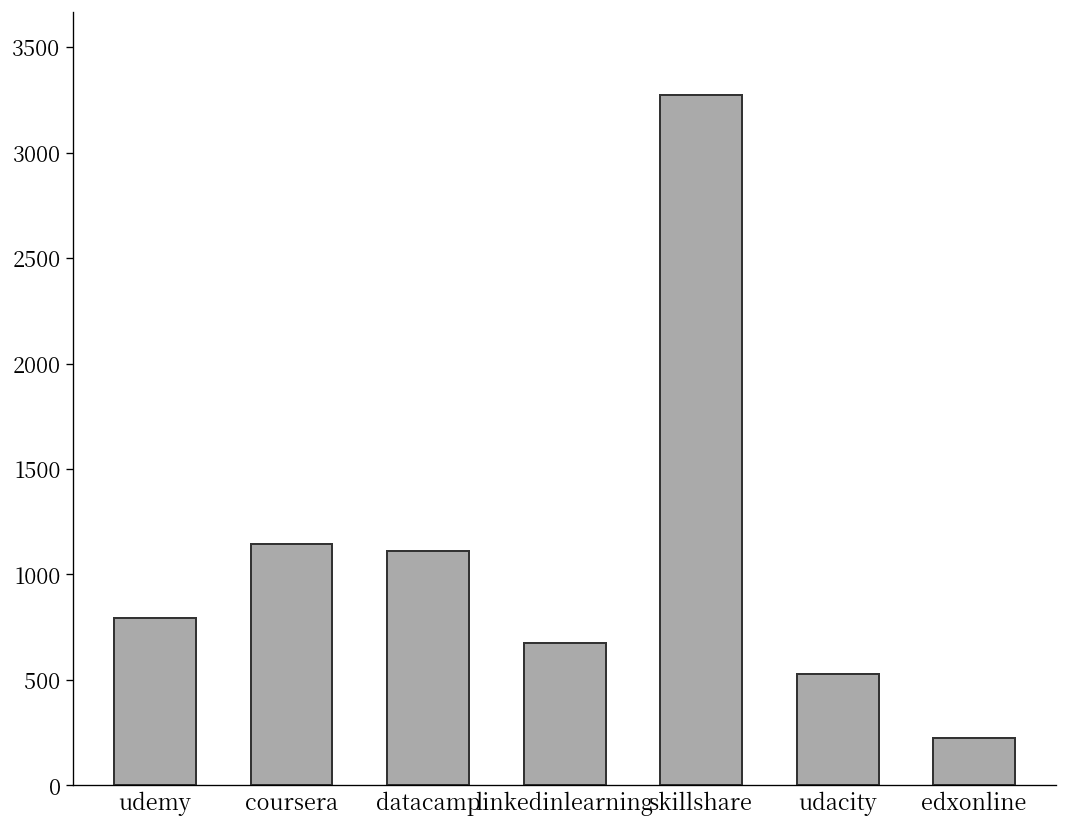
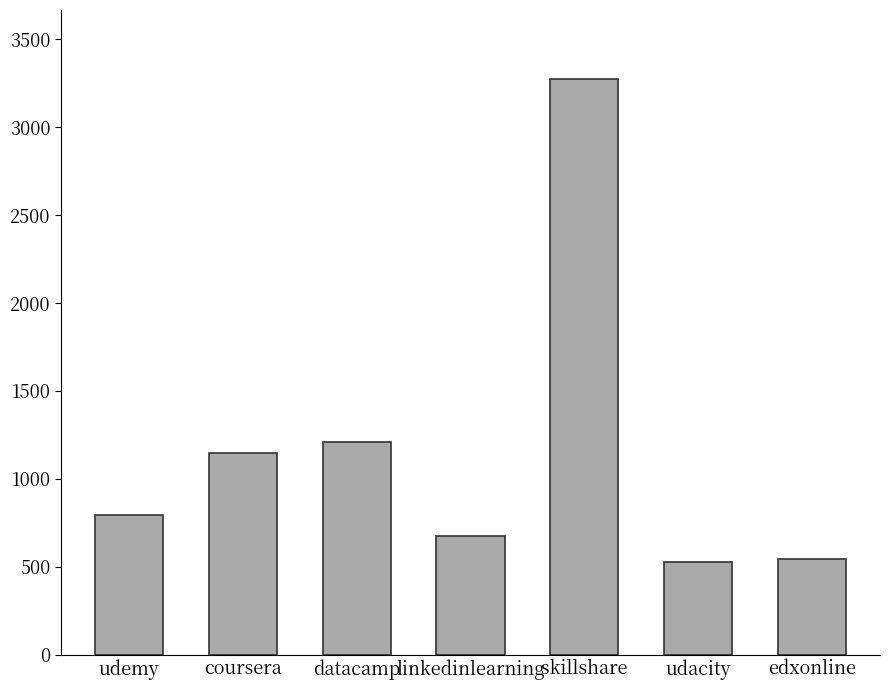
  {
    "udemy": 800,
    "coursera": 1140,
-   "datacamp": 1110,
+   "datacamp": 1210,
    "linkedinlearning": 680,
    "skillshare": 3270,
    "udacity": 530,
-   "edxonline": 230
+   "edxonline": 540
  }
